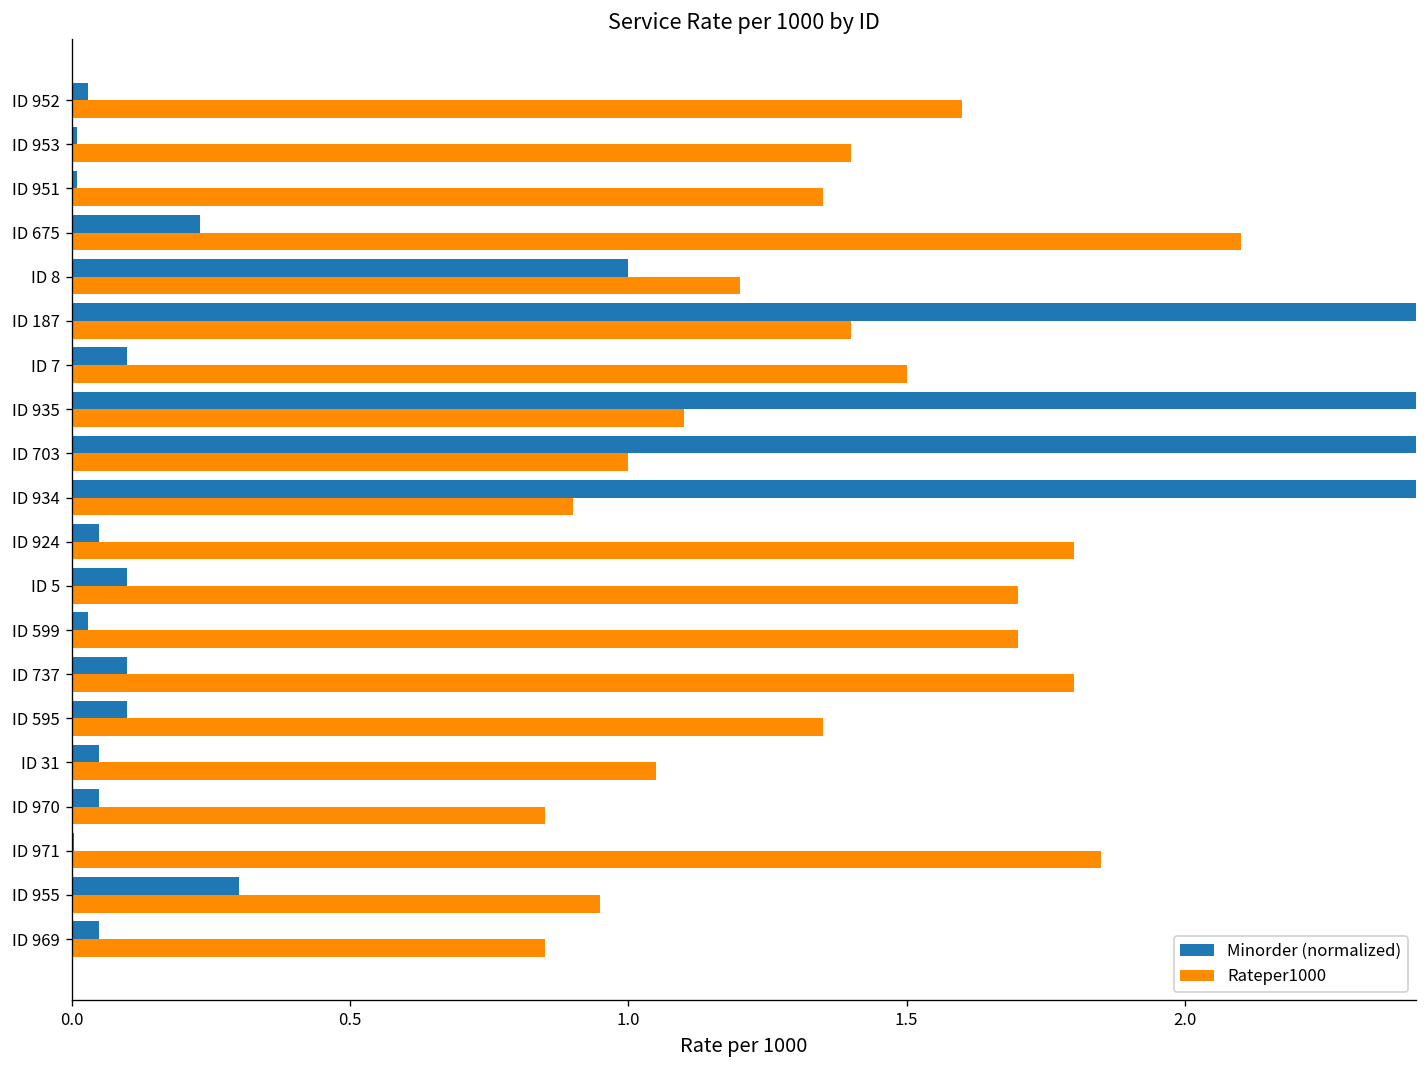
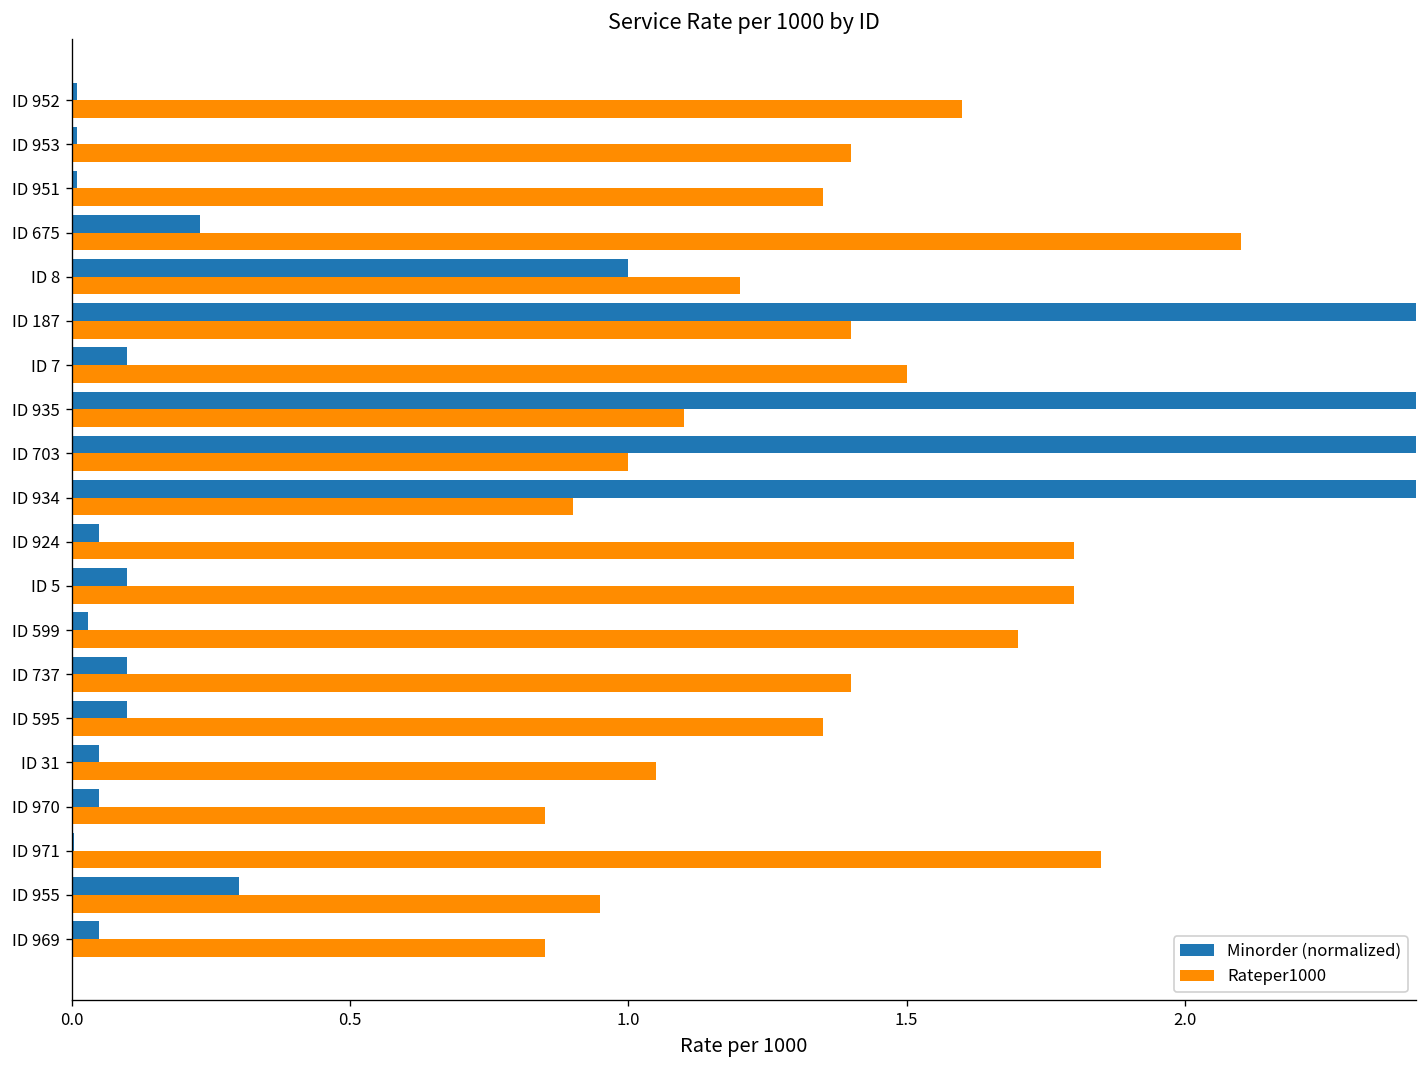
  {
    "Minorder (normalized)": {
-     "ID 952": 0.03,
+     "ID 952": 0.01,
      "ID 953": 0.01,
      "ID 951": 0.01,
      "ID 675": 0.23,
      "ID 8": 1.00,
      "ID 7": 0.10,
      "ID 924": 0.05,
      "ID 5": 0.10,
      "ID 599": 0.03,
      "ID 737": 0.10,
      "ID 595": 0.10,
      "ID 31": 0.05,
      "ID 970": 0.05,
      "ID 955": 0.30,
      "ID 969": 0.05
    },
    "Rateper1000": {
      "ID 952": 1.6,
      "ID 953": 1.4,
      "ID 951": 1.35,
      "ID 675": 2.1,
      "ID 8": 1.2,
      "ID 187": 1.4,
      "ID 7": 1.5,
      "ID 935": 1.1,
      "ID 703": 1.0,
      "ID 934": 0.9,
      "ID 924": 1.8,
-     "ID 5": 1.7,
+     "ID 5": 1.8,
      "ID 599": 1.7,
-     "ID 737": 1.8,
+     "ID 737": 1.4,
      "ID 595": 1.35,
      "ID 31": 1.05,
      "ID 970": 0.85,
      "ID 971": 1.85,
      "ID 955": 0.95,
      "ID 969": 0.85
    }
  }
